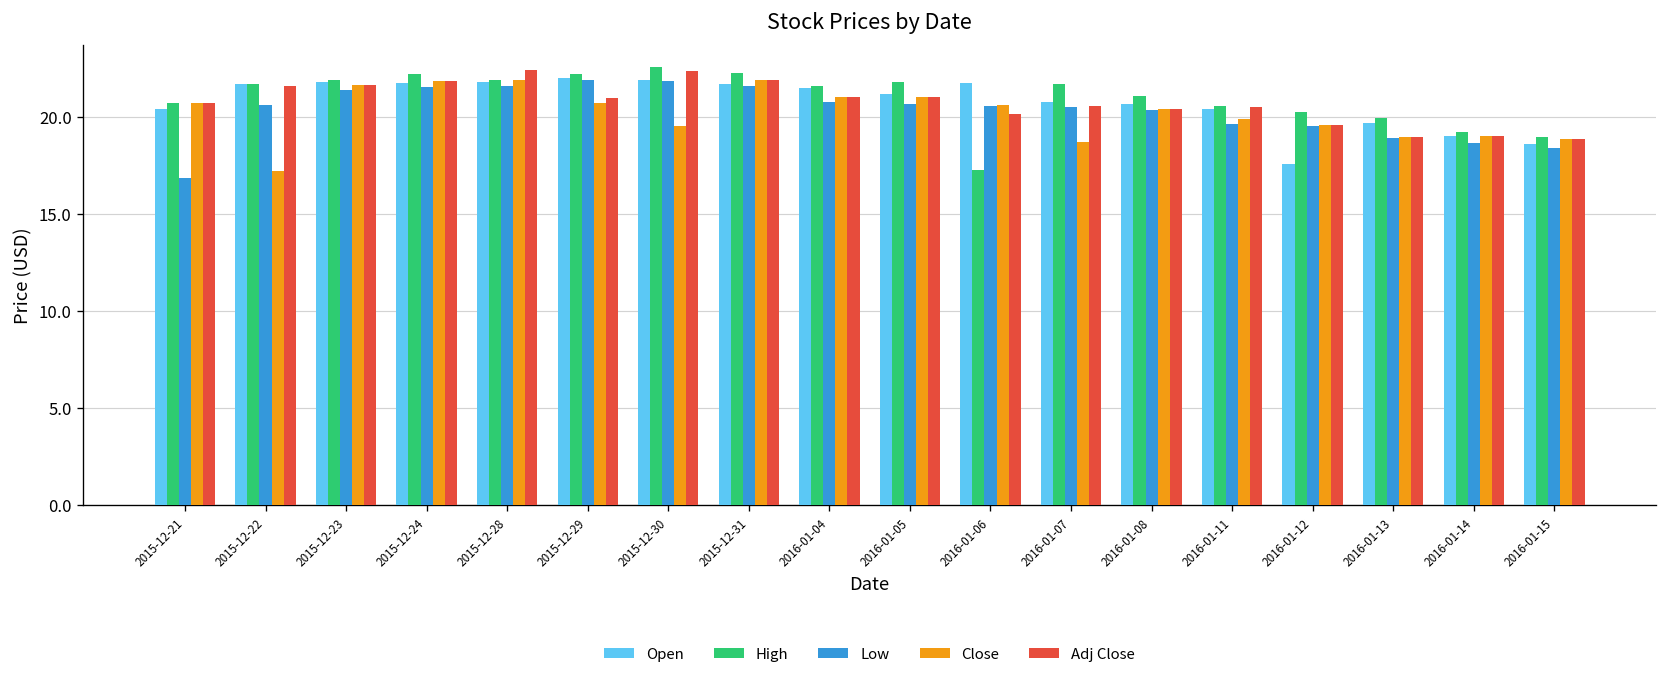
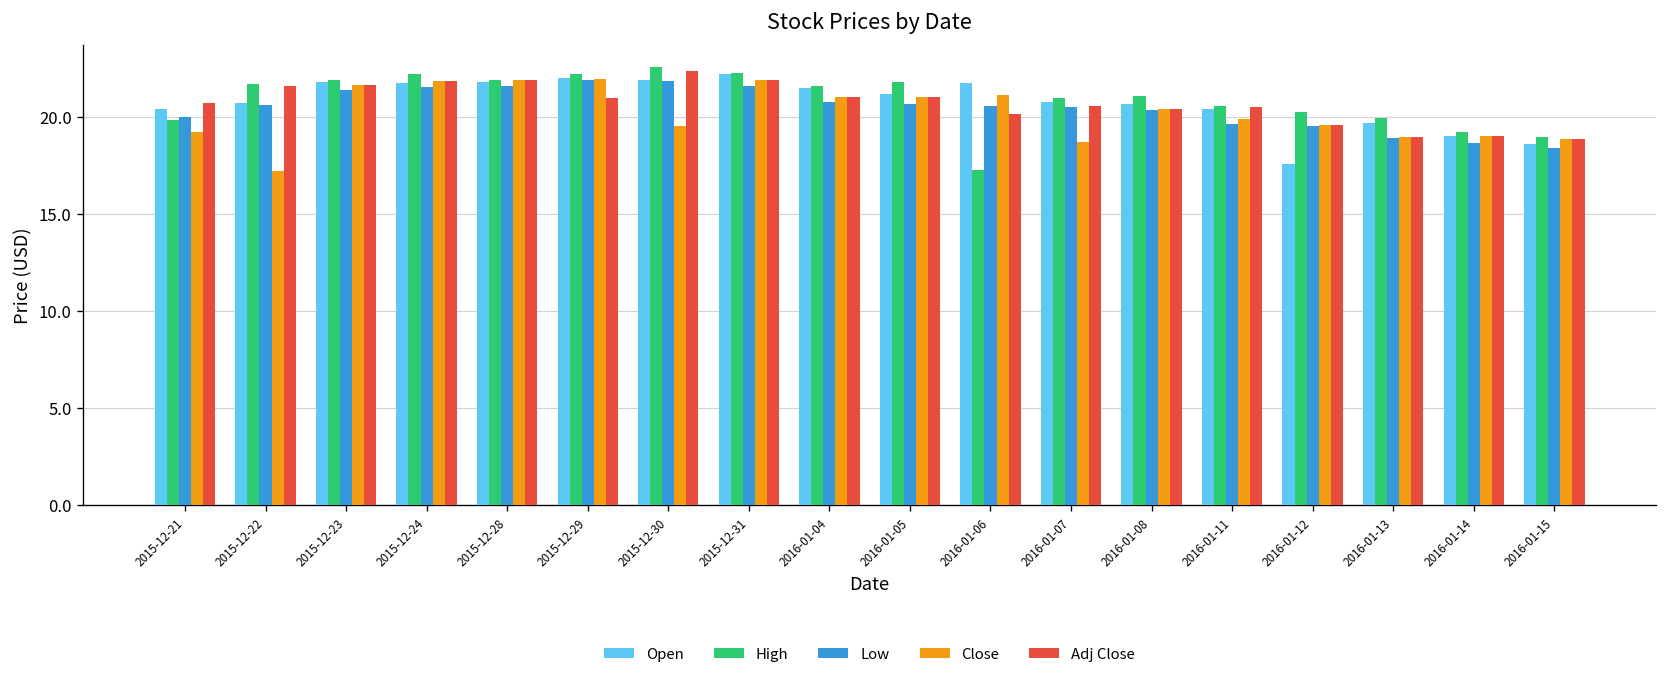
  {
    "Open": {
      "2015-12-21": 20.4,
-     "2015-12-22": 21.7,
+     "2015-12-22": 20.8,
      "2015-12-23": 21.8,
      "2015-12-24": 21.7,
      "2015-12-28": 21.8,
      "2015-12-29": 22.0,
      "2015-12-30": 21.9,
-     "2015-12-31": 21.7,
+     "2015-12-31": 22.3,
      "2016-01-04": 21.5,
      "2016-01-05": 21.2,
      "2016-01-06": 21.7,
      "2016-01-07": 20.8,
      "2016-01-08": 20.7,
      "2016-01-11": 20.4,
      "2016-01-12": 17.6,
      "2016-01-13": 19.7,
      "2016-01-14": 19.0,
      "2016-01-15": 18.6
    },
    "High": {
-     "2015-12-21": 20.7,
+     "2015-12-21": 19.9,
      "2015-12-22": 21.7,
      "2015-12-23": 21.9,
      "2015-12-24": 22.2,
      "2015-12-28": 21.9,
      "2015-12-29": 22.2,
      "2015-12-30": 22.6,
      "2015-12-31": 22.3,
      "2016-01-04": 21.6,
      "2016-01-05": 21.8,
      "2016-01-06": 17.3,
-     "2016-01-07": 21.7,
+     "2016-01-07": 21.0,
      "2016-01-08": 21.1,
      "2016-01-11": 20.6,
      "2016-01-12": 20.3,
      "2016-01-13": 20.0,
      "2016-01-14": 19.2,
      "2016-01-15": 19.0
    },
    "Low": {
-     "2015-12-21": 16.8,
+     "2015-12-21": 20.0,
      "2015-12-22": 20.6,
      "2015-12-23": 21.4,
      "2015-12-24": 21.5,
      "2015-12-28": 21.6,
      "2015-12-29": 21.9,
      "2015-12-30": 21.8,
      "2015-12-31": 21.6,
      "2016-01-04": 20.8,
      "2016-01-05": 20.7,
      "2016-01-06": 20.6,
      "2016-01-07": 20.5,
      "2016-01-08": 20.4,
      "2016-01-11": 19.7,
      "2016-01-12": 19.5,
      "2016-01-13": 18.9,
      "2016-01-14": 18.7,
      "2016-01-15": 18.4
    },
    "Close": {
-     "2015-12-21": 20.7,
+     "2015-12-21": 19.2,
      "2015-12-22": 17.2,
      "2015-12-23": 21.7,
      "2015-12-24": 21.9,
      "2015-12-28": 21.9,
-     "2015-12-29": 20.7,
+     "2015-12-29": 22.0,
      "2015-12-30": 19.6,
      "2015-12-31": 21.9,
      "2016-01-04": 21.0,
      "2016-01-05": 21.0,
-     "2016-01-06": 20.6,
+     "2016-01-06": 21.2,
      "2016-01-07": 18.7,
      "2016-01-08": 20.4,
      "2016-01-11": 19.9,
      "2016-01-12": 19.6,
      "2016-01-13": 19.0,
      "2016-01-14": 19.0,
      "2016-01-15": 18.9
    },
    "Adj Close": {
      "2015-12-21": 20.7,
      "2015-12-22": 21.6,
      "2015-12-23": 21.7,
      "2015-12-24": 21.9,
-     "2015-12-28": 22.5,
+     "2015-12-28": 21.9,
      "2015-12-29": 21.0,
      "2015-12-30": 22.4,
      "2015-12-31": 21.9,
      "2016-01-04": 21.0,
      "2016-01-05": 21.0,
      "2016-01-06": 20.2,
      "2016-01-07": 20.6,
      "2016-01-08": 20.4,
      "2016-01-11": 20.5,
      "2016-01-12": 19.6,
      "2016-01-13": 19.0,
      "2016-01-14": 19.0,
      "2016-01-15": 18.9
    }
  }
